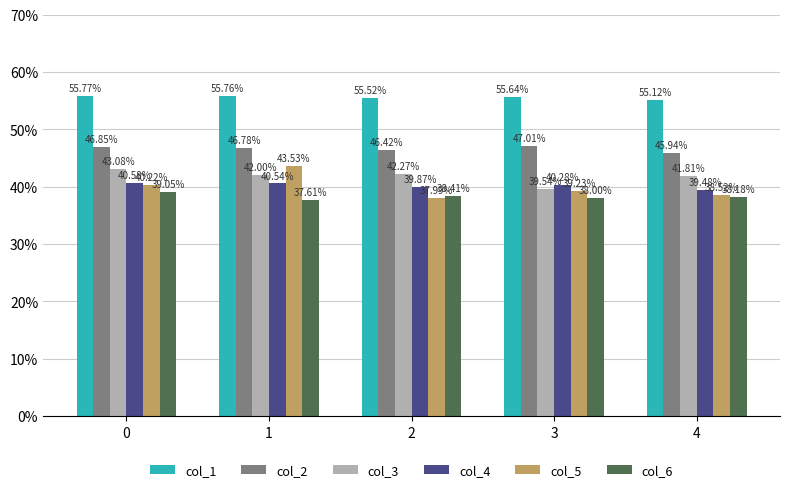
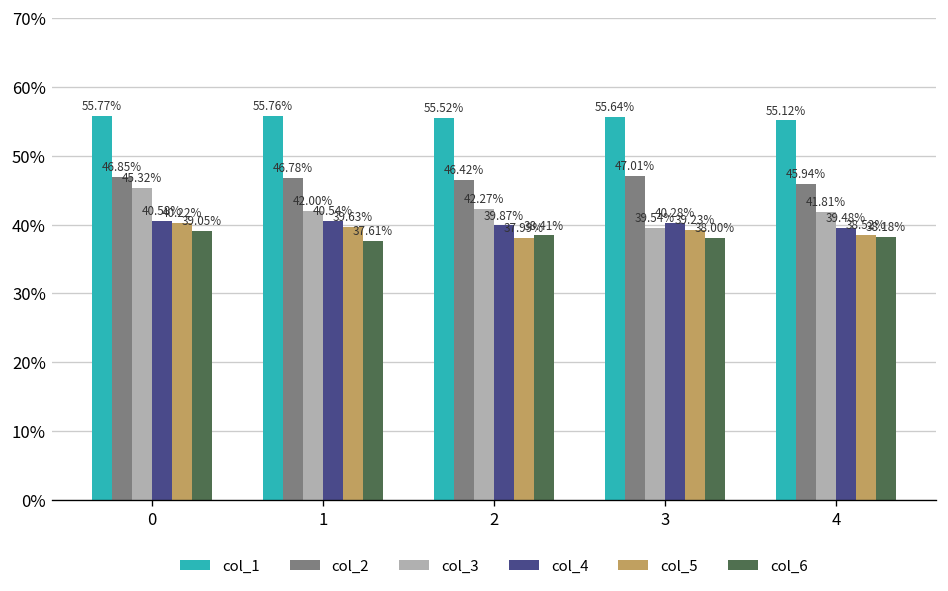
  {
    "col_1": {
      "0": "55.77%",
      "1": "55.76%",
      "2": "55.52%",
      "3": "55.64%",
      "4": "55.12%"
    },
    "col_2": {
      "0": "46.85%",
      "1": "46.78%",
      "2": "46.42%",
      "3": "47.01%",
      "4": "45.94%"
    },
    "col_3": {
-     "0": "43.08%",
+     "0": "45.32%",
      "1": "42.00%",
      "2": "42.27%",
      "4": "41.81%"
    },
    "col_4": {
      "2": "39.87%"
    },
    "col_5": {
-     "1": "43.53%"
+     "1": "39.63%"
    },
    "col_6": {
      "1": "37.61%",
      "3": "38.00%"
    }
  }
